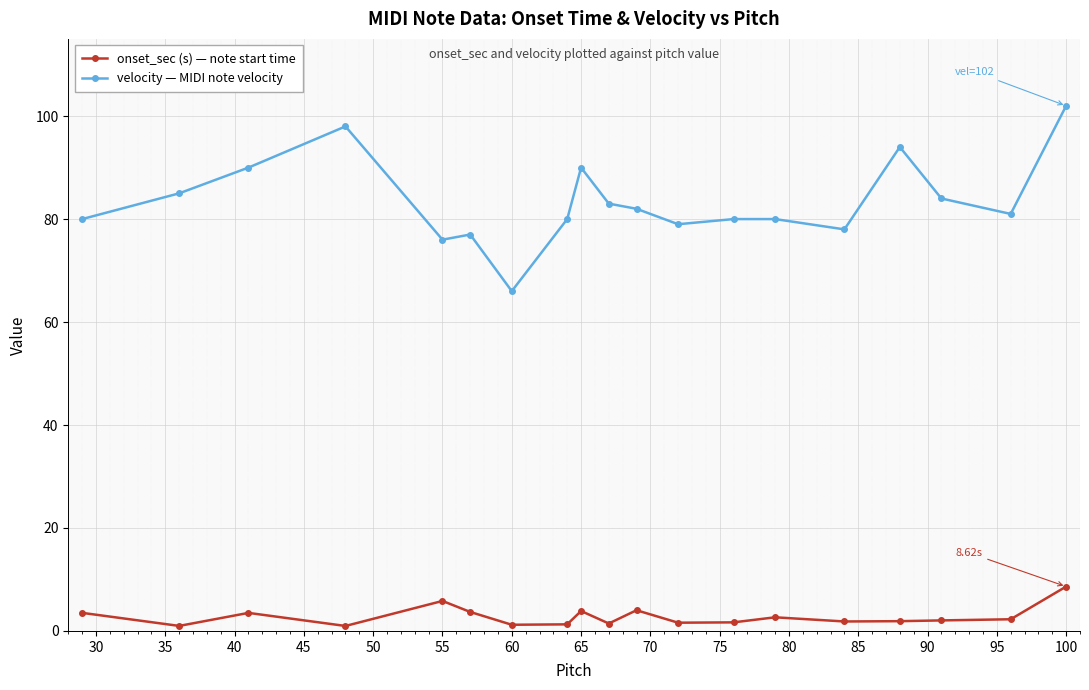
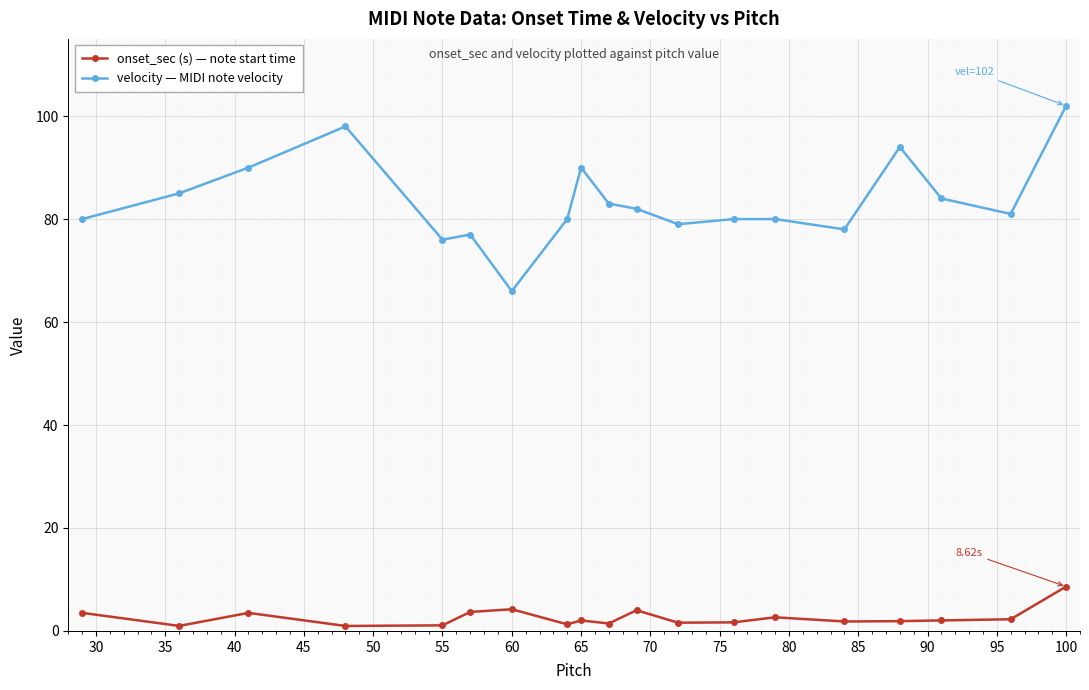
  {
    "onset_sec (s) — note start time": {
-     "55": 6,
-     "60": 1,
-     "65": 4
+     "55": 1,
+     "60": 4,
+     "65": 2
    },
    "velocity — MIDI note velocity": {
      "100": 102
    }
  }
